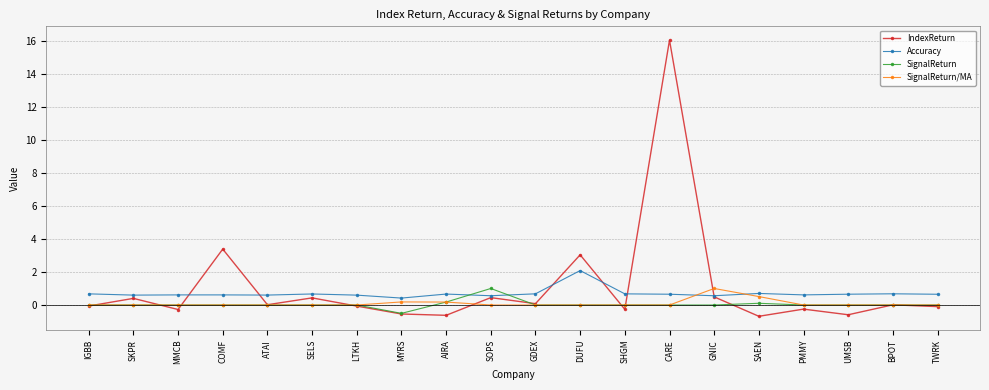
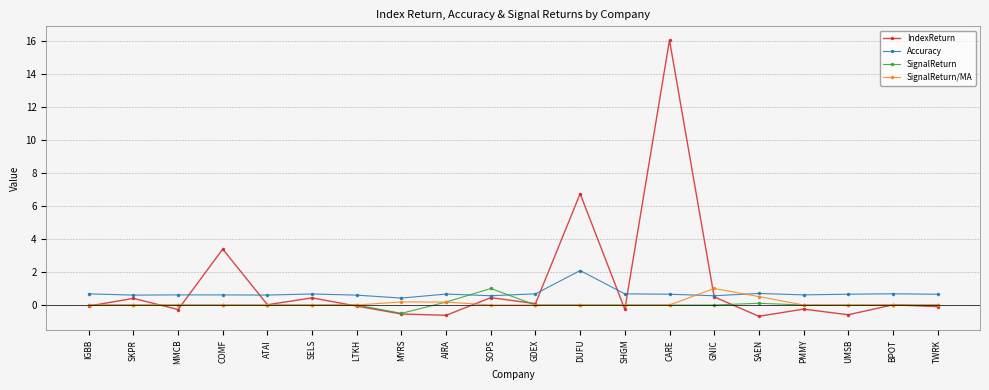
  {
    "IndexReturn": {
      "SKPR": 0.4,
      "MMCB": -0.3,
      "COMF": 3.4,
      "SELS": 0.4,
      "AIRA": -0.6,
-     "DUFU": 3.0,
+     "DUFU": 6.7,
      "SHGM": -0.3,
      "CARE": 16.0,
      "SAEN": -0.7,
      "PMMY": -0.2,
      "UMSB": -0.6
    },
    "Accuracy": {
      "IGBB": 0.7,
      "SKPR": 0.6,
      "MMCB": 0.6,
      "COMF": 0.6,
      "ATAI": 0.6,
      "SELS": 0.7,
      "LTKH": 0.6,
      "MYRS": 0.4,
      "AIRA": 0.7,
      "GDEX": 0.7,
      "DUFU": 2.1,
      "SHGM": 0.7,
      "CARE": 0.7,
      "SAEN": 0.7,
      "PMMY": 0.6,
      "UMSB": 0.7,
      "BPOT": 0.7,
      "TWRK": 0.7
    },
    "SignalReturn": {
      "SOPS": 1.0,
      "GNIC": 0.0,
      "SAEN": 0.1
    },
    "SignalReturn/MA": {
      "MYRS": 0.2,
      "SOPS": 0.0,
      "GNIC": 1.0,
      "SAEN": 0.5
    }
  }
